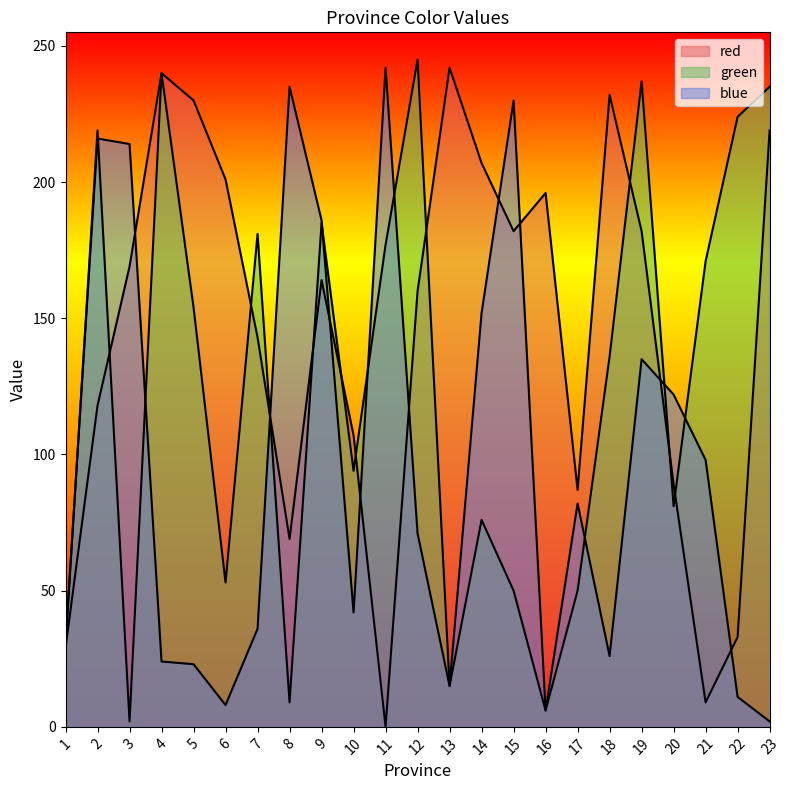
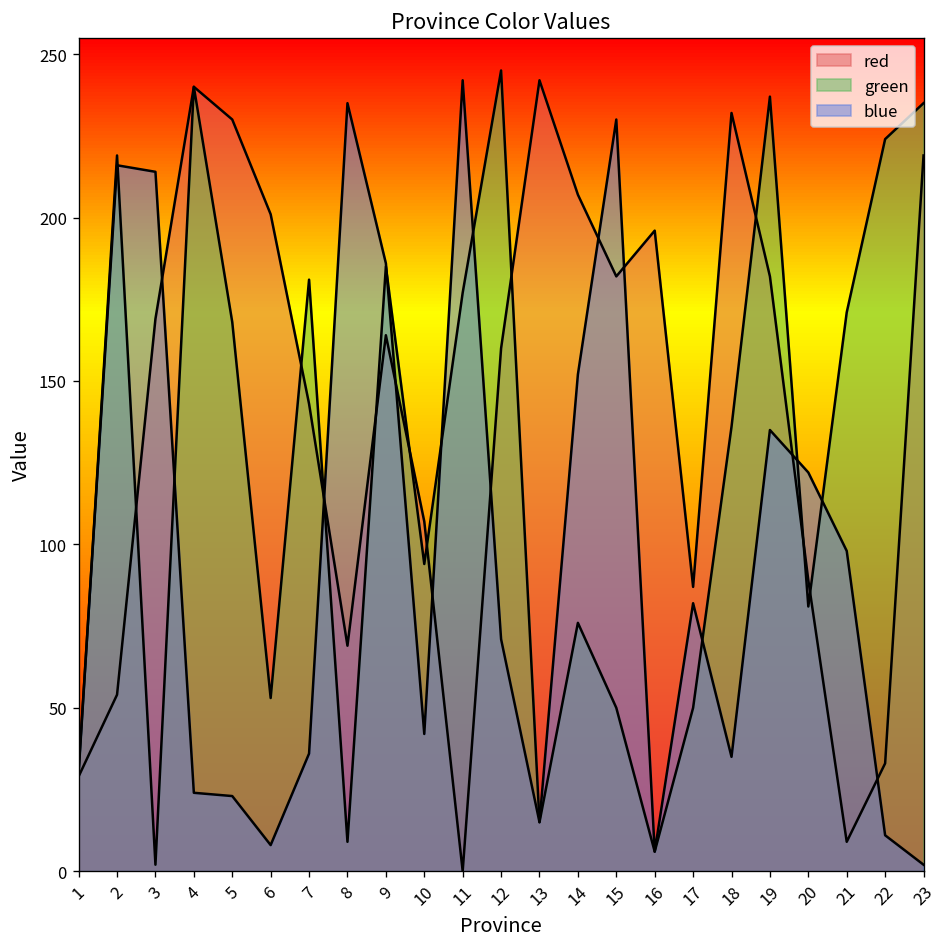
  {
    "red": {
      "1": 29,
-     "2": 118,
+     "2": 54,
      "3": 169,
      "5": 230,
      "6": 201,
      "7": 143,
      "8": 69,
      "9": 164,
      "10": 107,
      "11": 0,
      "12": 160,
      "13": 242,
      "14": 207,
      "15": 182,
      "16": 196,
      "17": 87,
      "18": 232,
      "19": 182,
      "20": 89,
      "21": 9,
      "22": 33,
      "23": 219
    },
    "green": {
      "1": 30,
      "2": 219,
      "3": 2,
-     "5": 154,
+     "5": 168,
      "6": 53,
      "7": 181,
      "8": 9,
      "9": 185,
      "10": 94,
      "11": 177,
      "12": 245,
      "14": 76,
      "15": 50,
      "17": 50,
      "18": 136,
      "19": 237,
      "20": 81,
      "21": 171,
      "22": 224,
      "23": 235
    },
    "blue": {
      "1": 31,
      "2": 216,
      "3": 214,
      "4": 24,
      "5": 23,
      "6": 8,
      "7": 36,
      "8": 235,
      "9": 186,
      "10": 42,
      "11": 242,
      "12": 71,
      "14": 152,
      "15": 230,
      "17": 82,
-     "18": 26,
+     "18": 35,
      "19": 135,
      "20": 122,
      "21": 98,
      "22": 11,
      "23": 2
    }
  }
